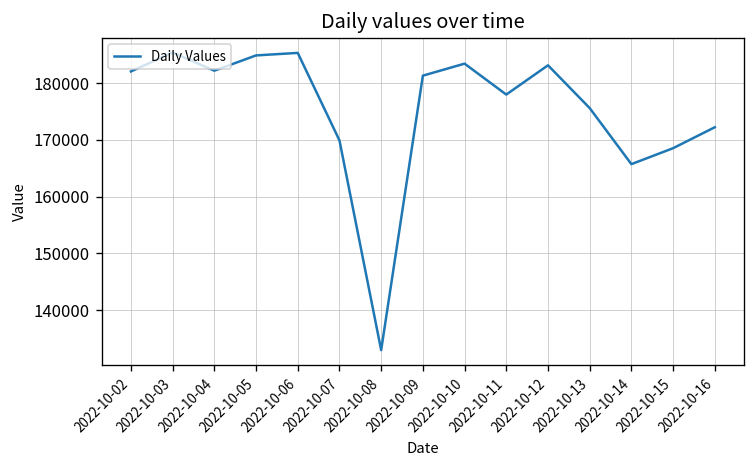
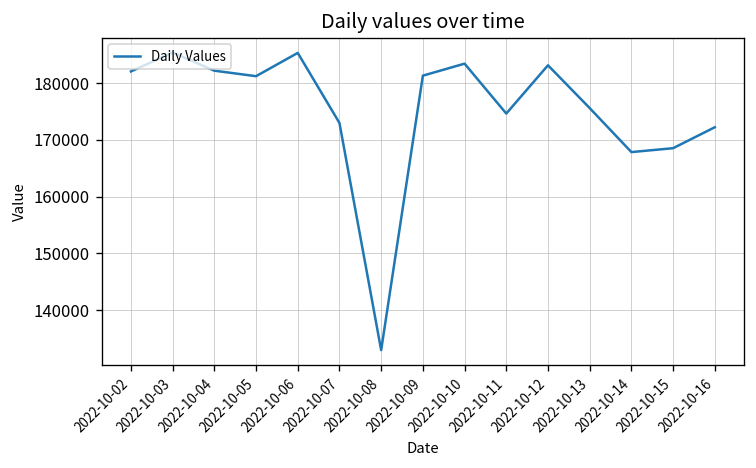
  {
    "2022-10-02": 182000,
    "2022-10-04": 182000,
-   "2022-10-05": 185000,
+   "2022-10-05": 181000,
    "2022-10-06": 185000,
-   "2022-10-07": 170000,
+   "2022-10-07": 173000,
    "2022-10-08": 133000,
    "2022-10-09": 181000,
    "2022-10-10": 183000,
-   "2022-10-11": 178000,
+   "2022-10-11": 175000,
    "2022-10-12": 183000,
    "2022-10-13": 176000,
-   "2022-10-14": 166000,
+   "2022-10-14": 168000,
    "2022-10-15": 169000,
    "2022-10-16": 172000
  }
